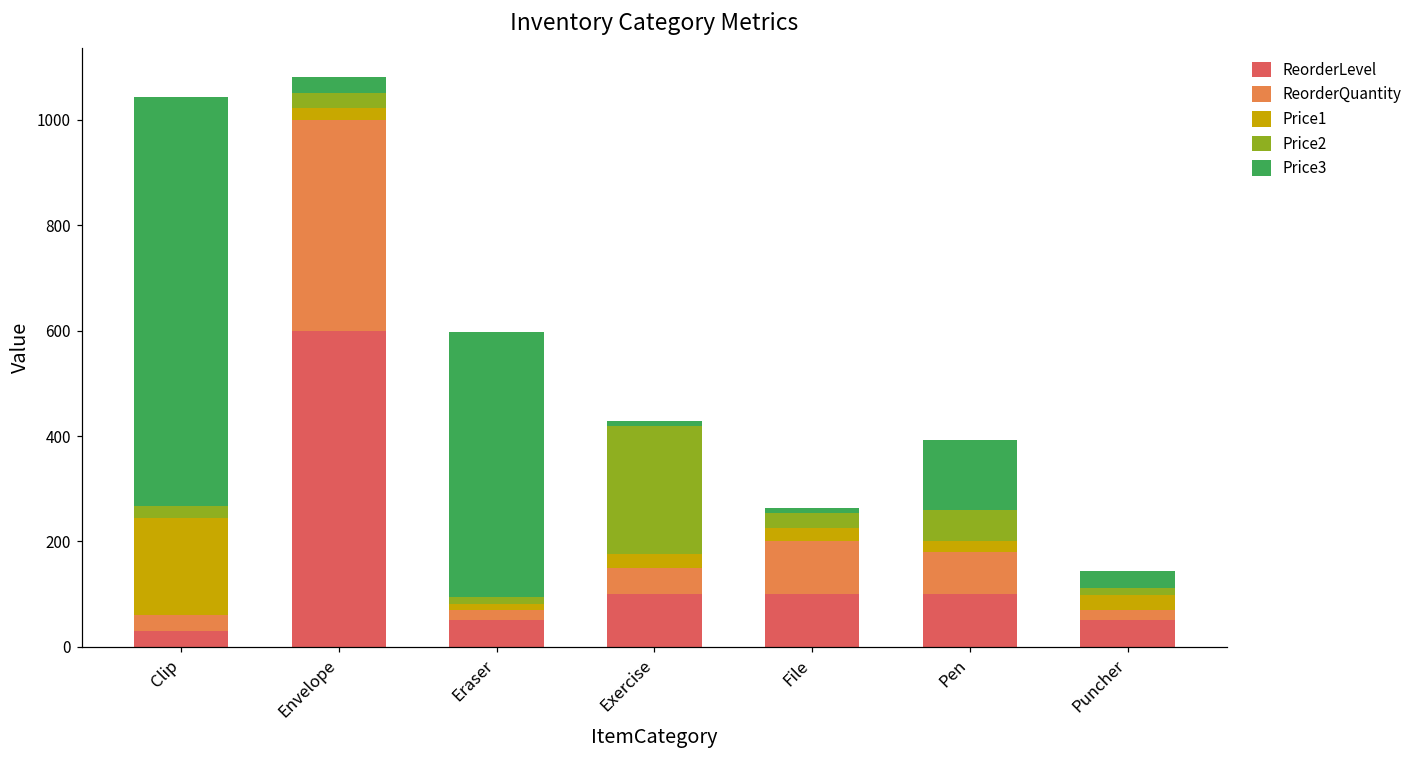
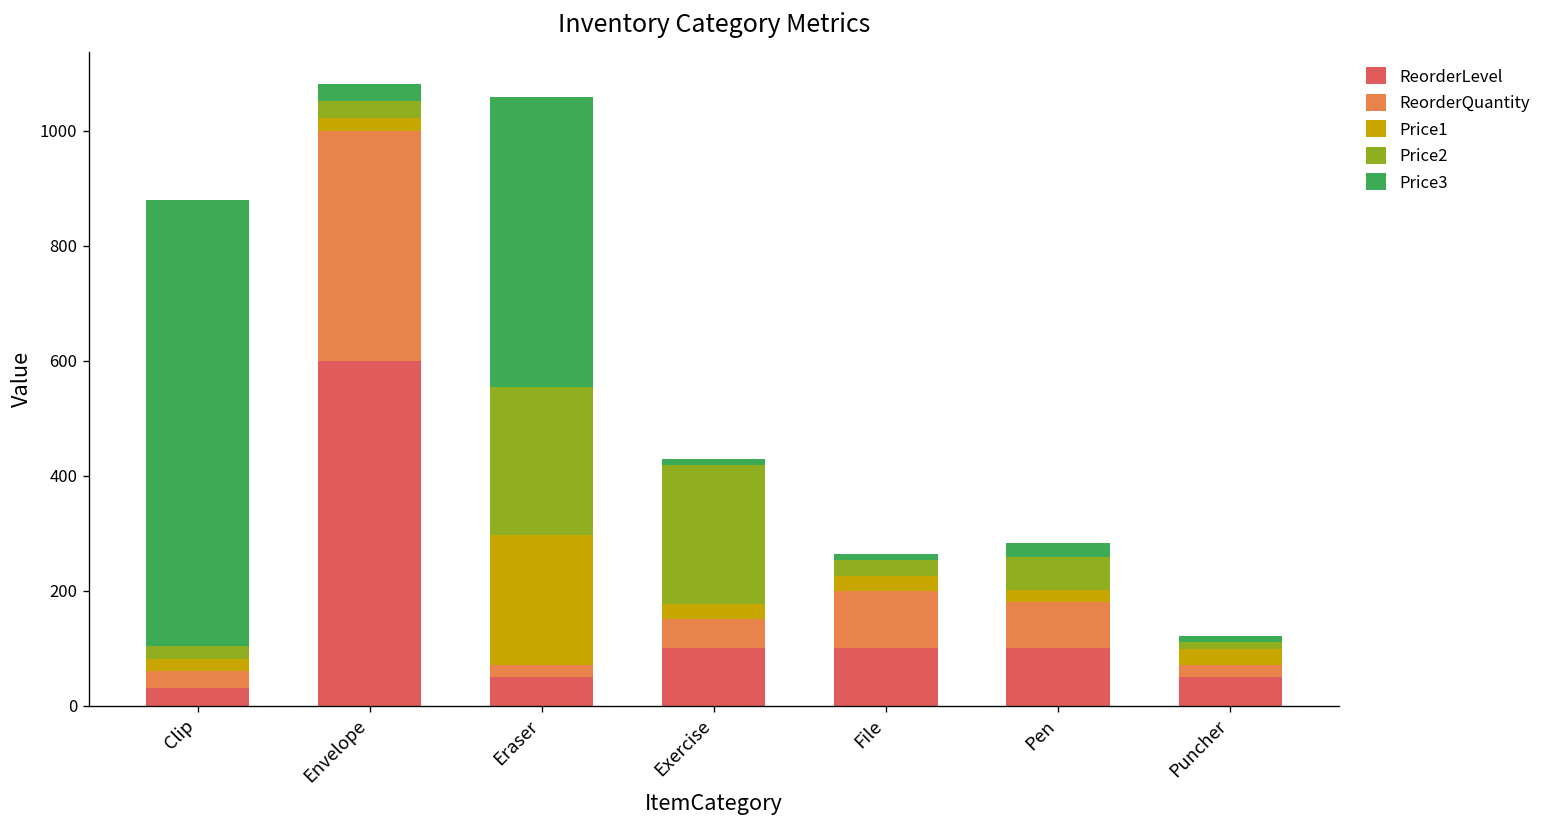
  {
    "Price1": {
-     "Clip": 190,
+     "Clip": 20,
      "Envelope": 20,
-     "Eraser": 10,
+     "Eraser": 230,
      "Exercise": 30,
      "File": 30,
      "Pen": 20,
      "Puncher": 30
    },
    "Price2": {
      "Clip": 20,
      "Envelope": 30,
-     "Eraser": 10,
+     "Eraser": 260,
      "Exercise": 240,
      "File": 30,
      "Pen": 60,
      "Puncher": 10
    },
    "Price3": {
      "Clip": 780,
      "Envelope": 30,
      "Eraser": 500,
      "Exercise": 10,
      "File": 10,
-     "Pen": 130,
-     "Puncher": 30
+     "Pen": 20,
+     "Puncher": 10
    }
  }
